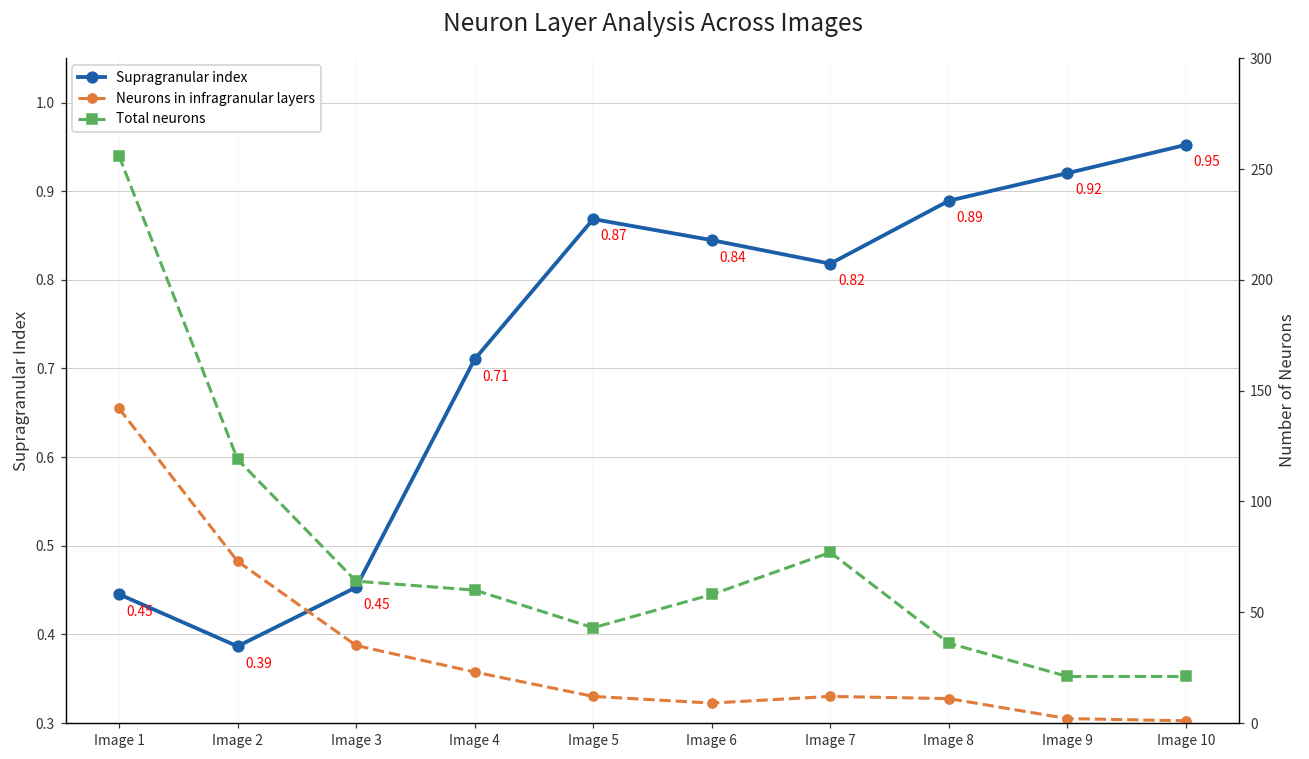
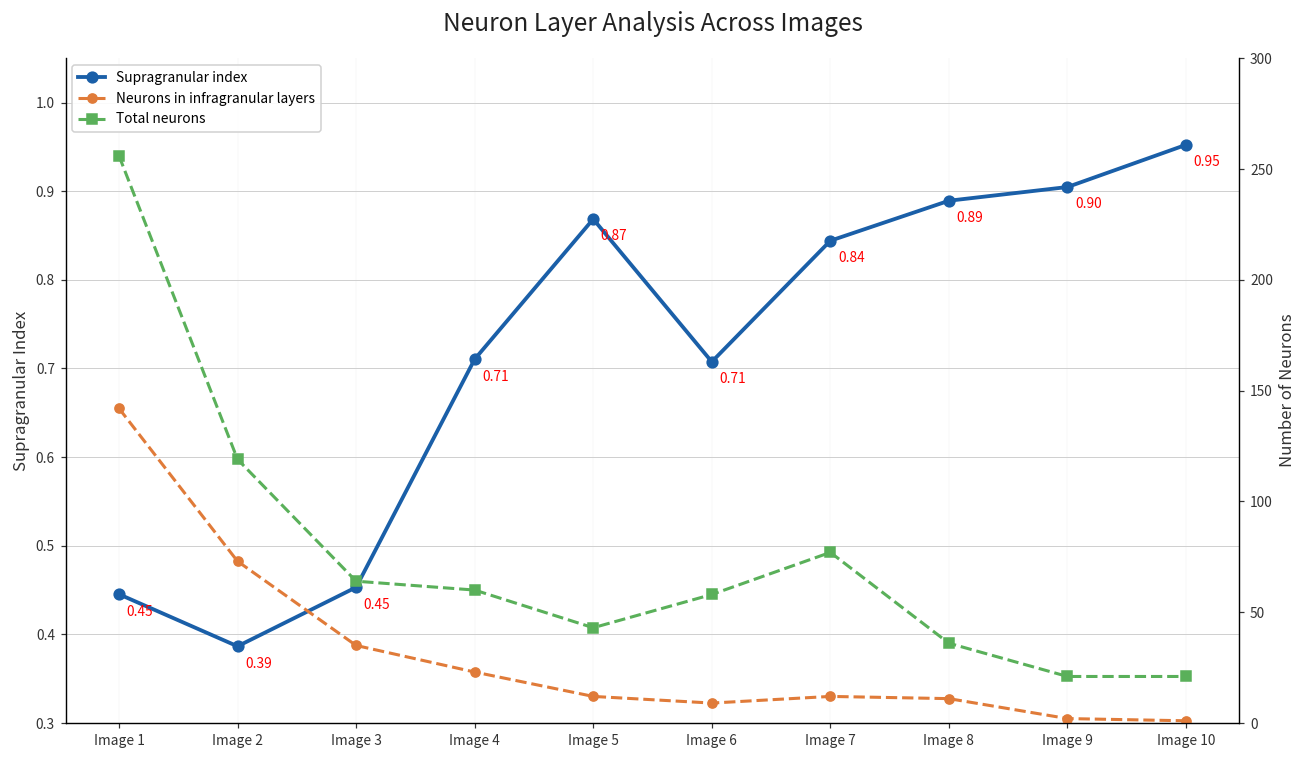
  {
    "Supragranular index": {
      "Image 1": 0.45,
      "Image 2": 0.39,
      "Image 3": 0.45,
      "Image 4": 0.71,
      "Image 5": 0.87,
-     "Image 6": 0.84,
-     "Image 7": 0.82,
+     "Image 6": 0.71,
+     "Image 7": 0.84,
      "Image 8": 0.89,
-     "Image 9": 0.92,
+     "Image 9": 0.90,
      "Image 10": 0.95
    }
  }
